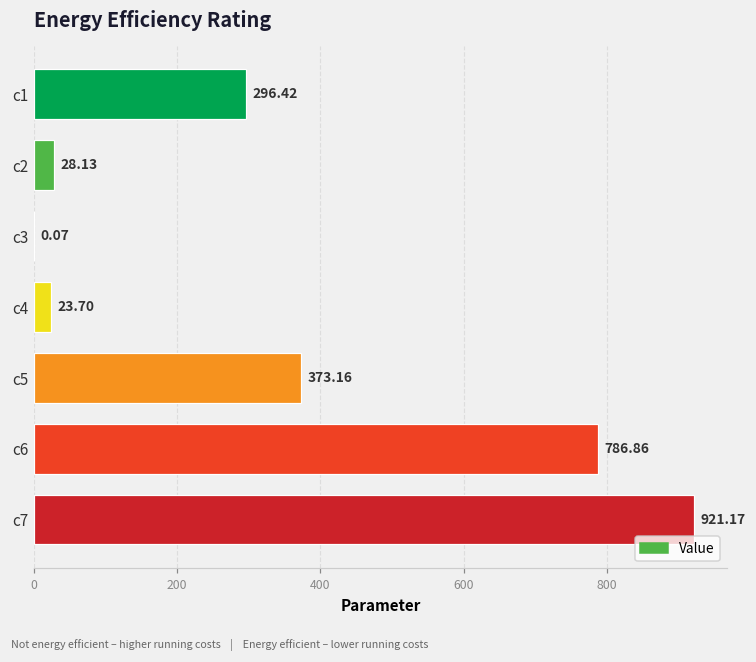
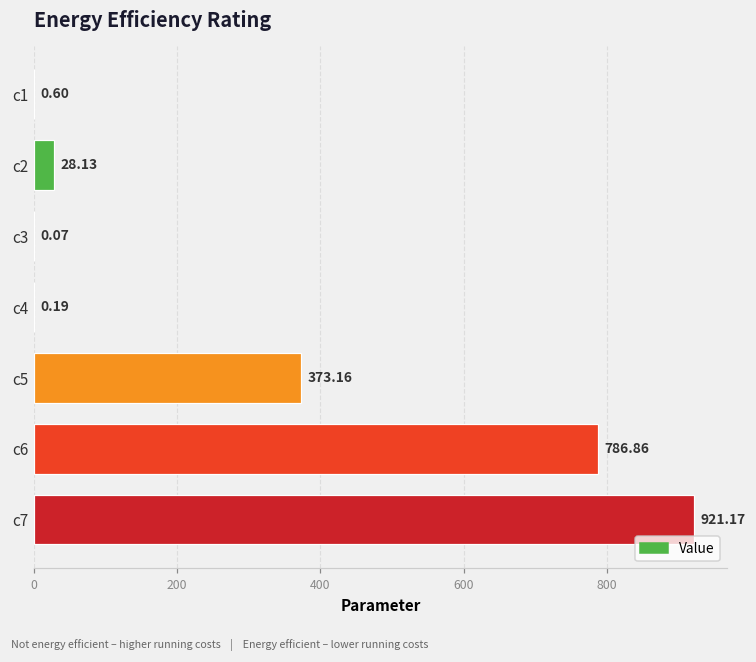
  {
-   "c1": 296.42,
+   "c1": 0.60,
    "c2": 28.13,
    "c3": 0.07,
-   "c4": 23.70,
+   "c4": 0.19,
    "c5": 373.16,
    "c6": 786.86,
    "c7": 921.17
  }
